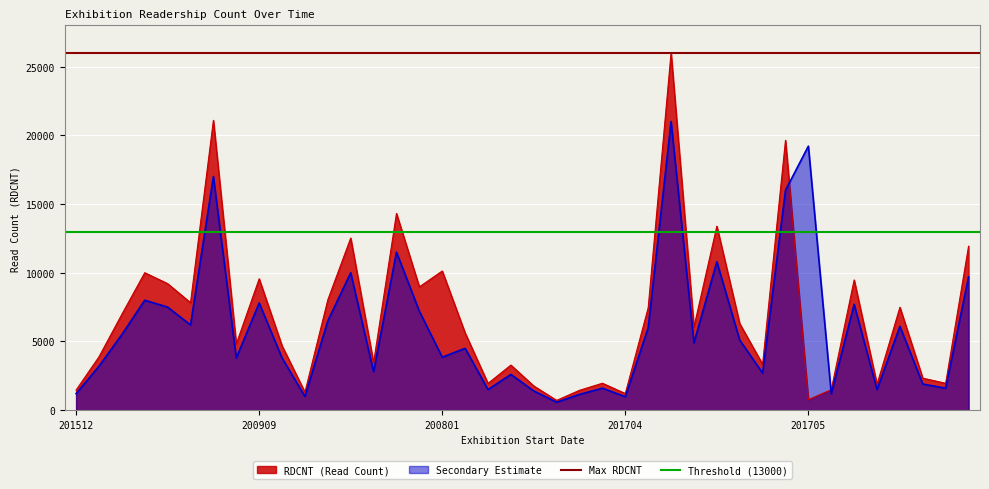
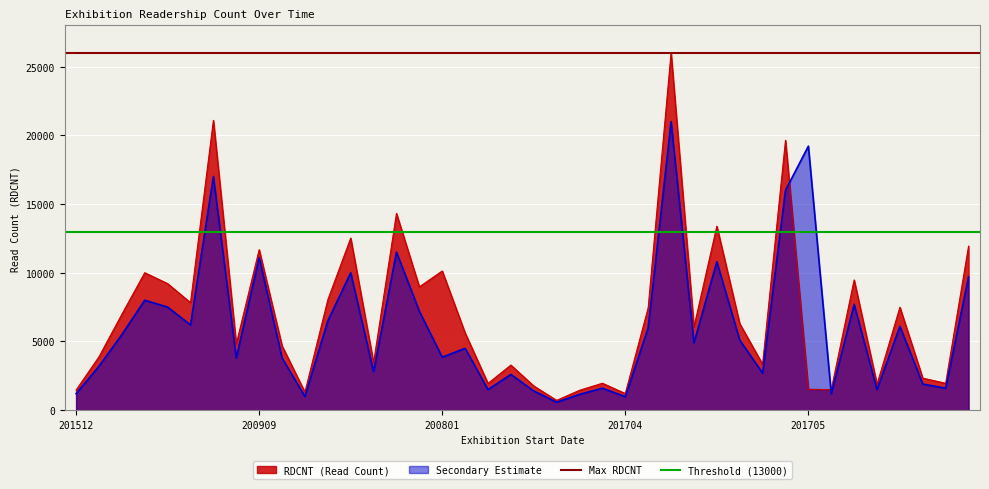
  {
    "RDCNT (Read Count)": {
      "201512": 1500,
-     "200909": 9600,
+     "200909": 11700,
      "200801": 10100,
      "201704": 1200,
-     "201705": 800
+     "201705": 1500
    },
    "Secondary Estimate": {
      "201512": 1200,
-     "200909": 7800,
+     "200909": 11100,
      "200801": 3900,
      "201704": 1000,
      "201705": 19200
    }
  }
